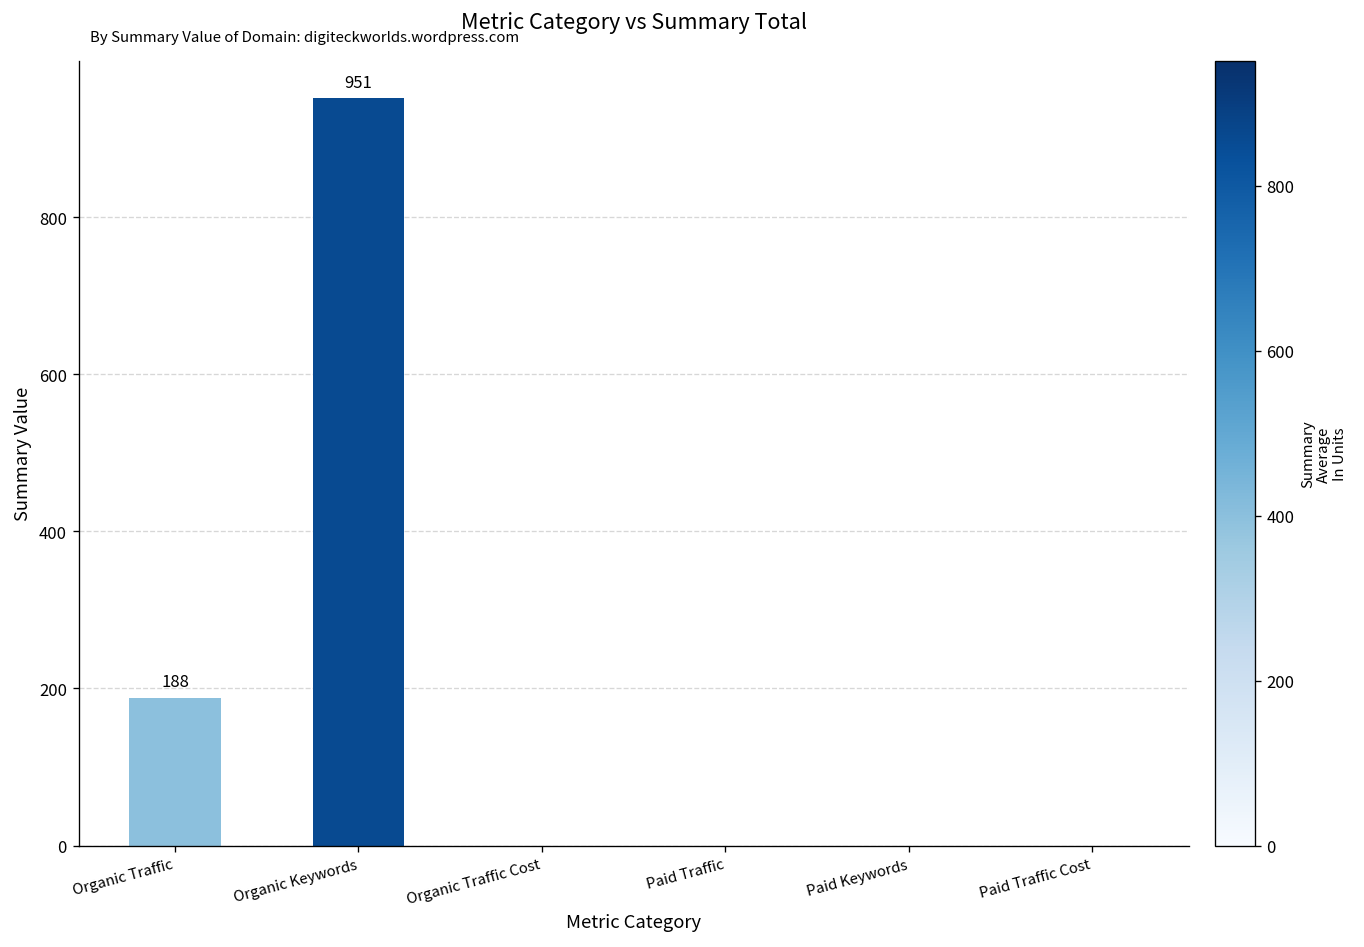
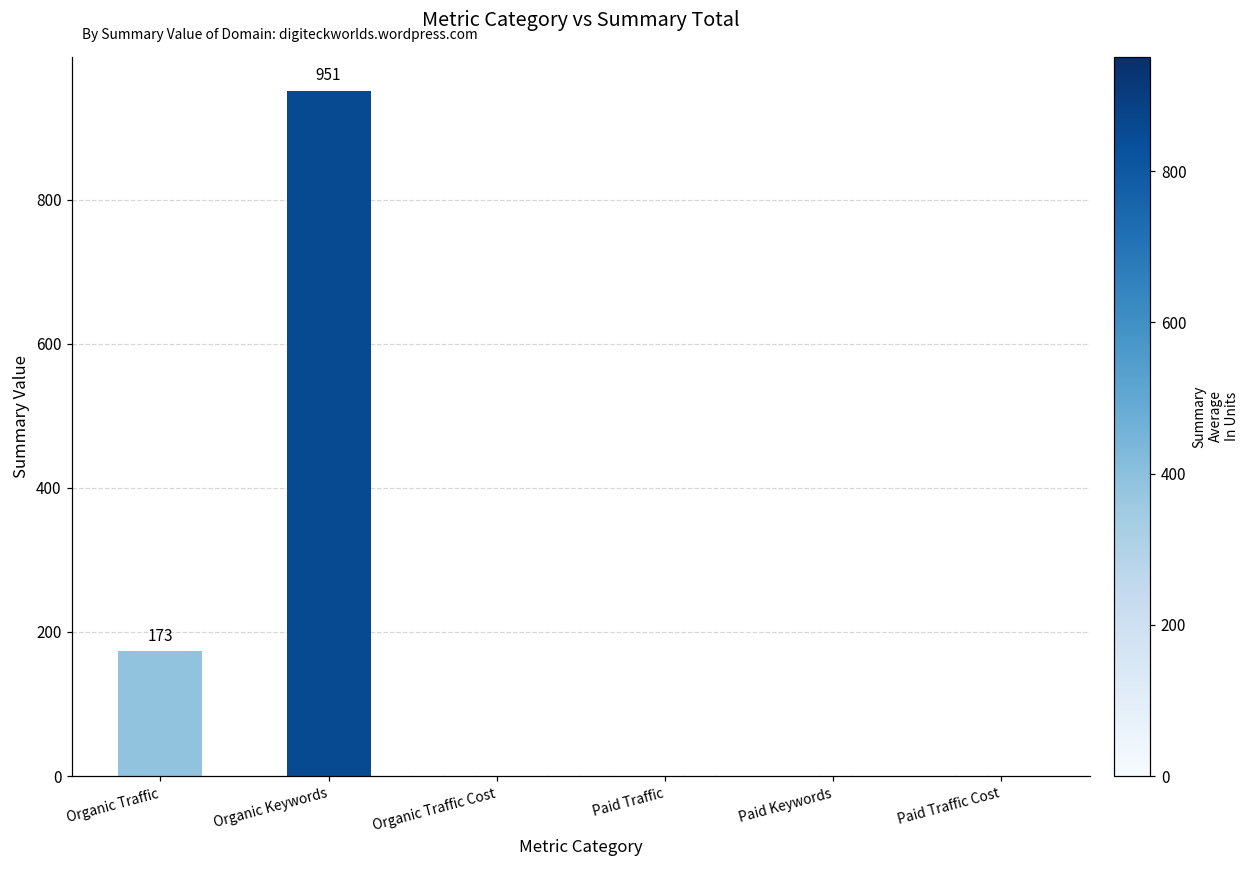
  {
-   "Organic Traffic": 188,
+   "Organic Traffic": 173,
    "Organic Keywords": 951
  }
